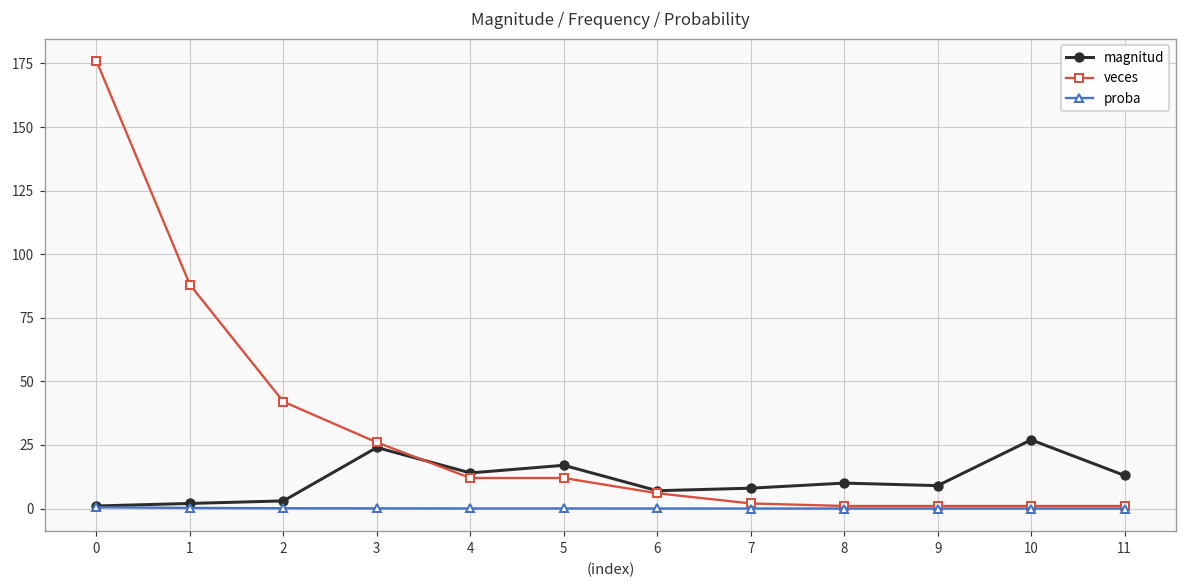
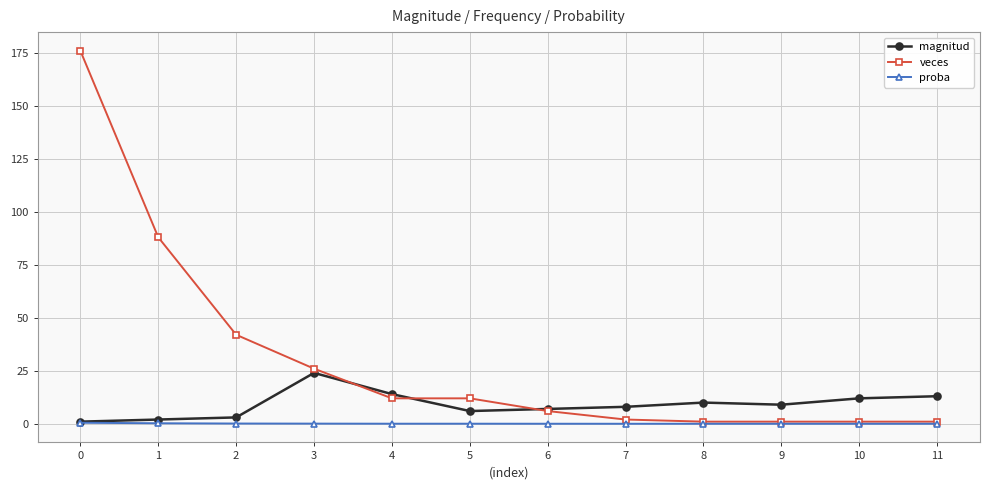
  {
    "magnitud": {
      "1": 2,
      "2": 3,
      "3": 24,
      "4": 14,
-     "5": 17,
+     "5": 6,
      "7": 8,
      "8": 10,
      "9": 9,
-     "10": 27,
+     "10": 12,
      "11": 13
    },
    "veces": {
      "0": 176,
      "1": 88,
      "2": 42,
      "3": 26,
      "4": 12,
      "5": 12,
      "7": 2
    },
    "proba": {
      "1": 0,
      "2": 0,
      "3": 0,
      "4": 0,
      "5": 0,
      "6": 0,
      "7": 0
    }
  }
